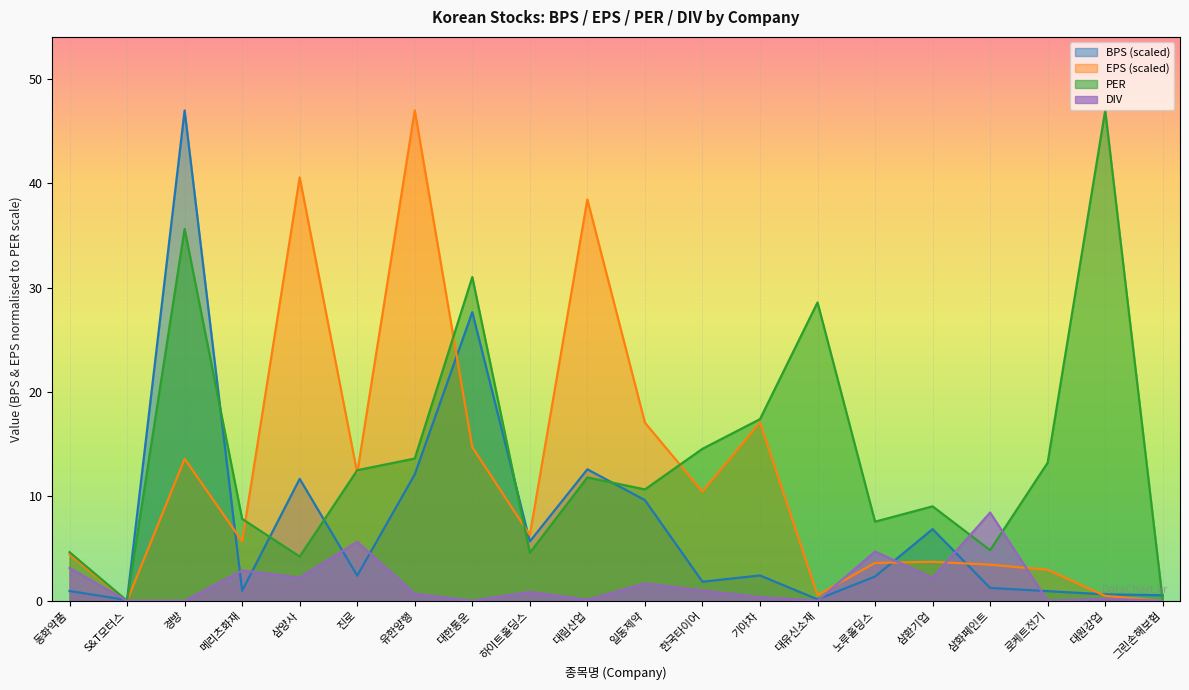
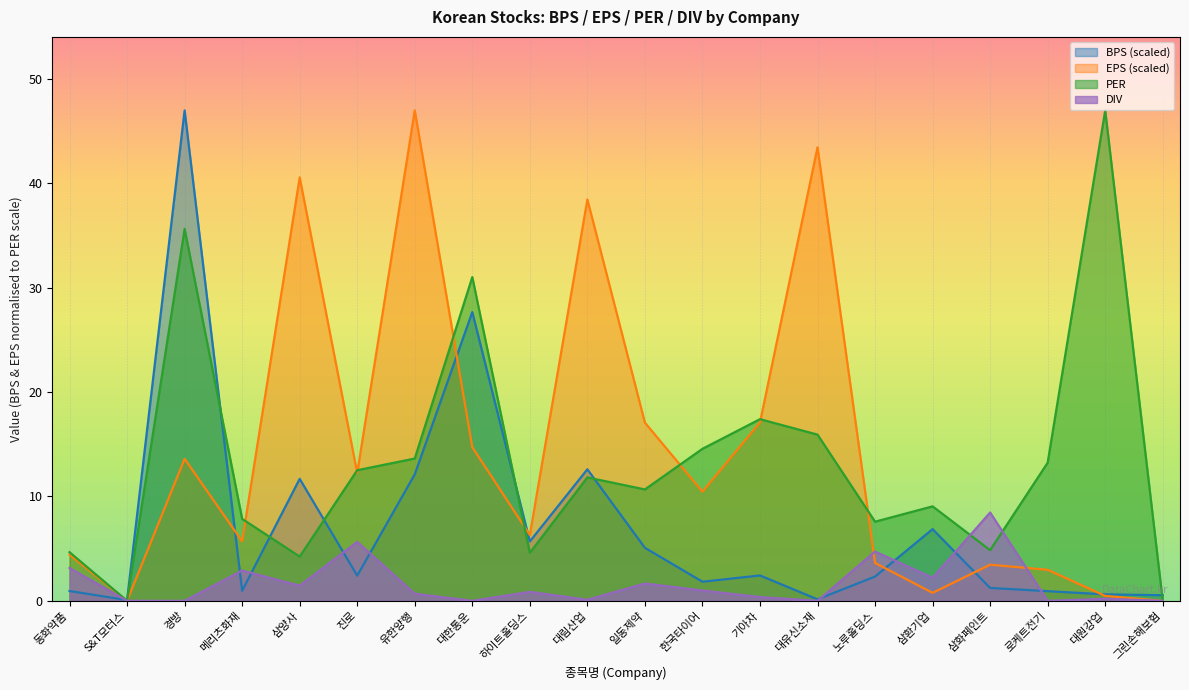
  {
    "BPS (scaled)": {
      "동화약품": 0.9,
      "경방": 47.0,
      "메리츠화재": 1.0,
      "삼양사": 11.7,
      "진로": 2.4,
      "유한양행": 12.1,
      "대한통운": 27.7,
      "하이트홀딩스": 5.7,
      "대림산업": 12.6,
-     "일동제약": 9.6,
+     "일동제약": 5.1,
      "한국타이어": 1.8,
      "기아차": 2.4,
      "노루홀딩스": 2.3,
      "삼환기업": 6.9,
      "삼화페인트": 1.2,
      "로케트전기": 0.9,
      "그린손해보험": 0.5
    },
    "EPS (scaled)": {
      "경방": 13.6,
      "메리츠화재": 5.7,
      "삼양사": 40.6,
      "진로": 12.2,
      "유한양행": 47.0,
      "대한통운": 14.7,
      "하이트홀딩스": 6.3,
      "대림산업": 38.4,
      "일동제약": 17.1,
      "한국타이어": 10.5,
      "기아차": 17.1,
-     "대유신소재": 0.5,
+     "대유신소재": 43.4,
      "노루홀딩스": 3.6,
-     "삼환기업": 3.7,
+     "삼환기업": 0.8,
      "삼화페인트": 3.5,
      "로케트전기": 3.0
    },
    "PER": {
      "경방": 35.6,
      "메리츠화재": 7.9,
      "삼양사": 4.2,
      "진로": 12.5,
      "유한양행": 13.6,
      "대한통운": 31.0,
      "하이트홀딩스": 4.6,
      "대림산업": 11.8,
      "일동제약": 10.7,
      "한국타이어": 14.6,
      "기아차": 17.4,
-     "대유신소재": 28.6,
+     "대유신소재": 15.9,
      "노루홀딩스": 7.6,
      "삼환기업": 9.1,
      "삼화페인트": 4.9,
      "로케트전기": 13.2,
      "대원강업": 47.0
    },
    "DIV": {
      "동화약품": 3.2,
      "경방": 0.0,
      "메리츠화재": 2.9,
-     "삼양사": 2.2,
+     "삼양사": 1.5,
      "진로": 5.7,
      "유한양행": 0.7,
      "대한통운": 0.0,
      "하이트홀딩스": 0.9,
      "대림산업": 0.1,
      "일동제약": 1.7,
      "한국타이어": 1.0,
      "기아차": 0.4,
      "노루홀딩스": 4.7,
      "삼환기업": 2.2,
      "삼화페인트": 8.5,
      "로케트전기": 0.0,
      "대원강업": 0.2
    }
  }
